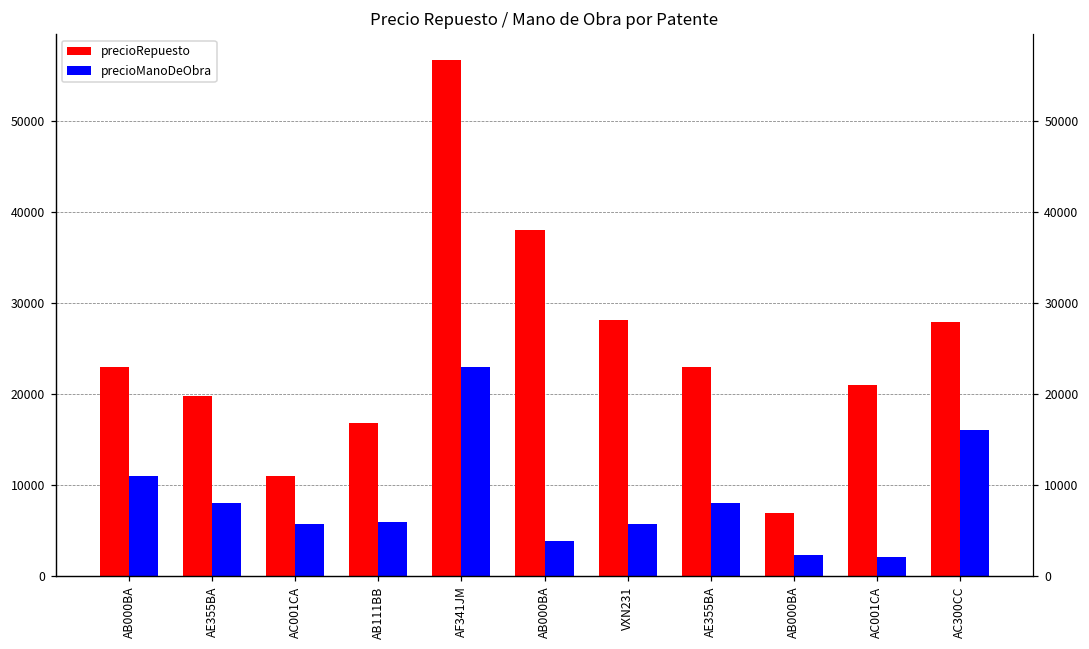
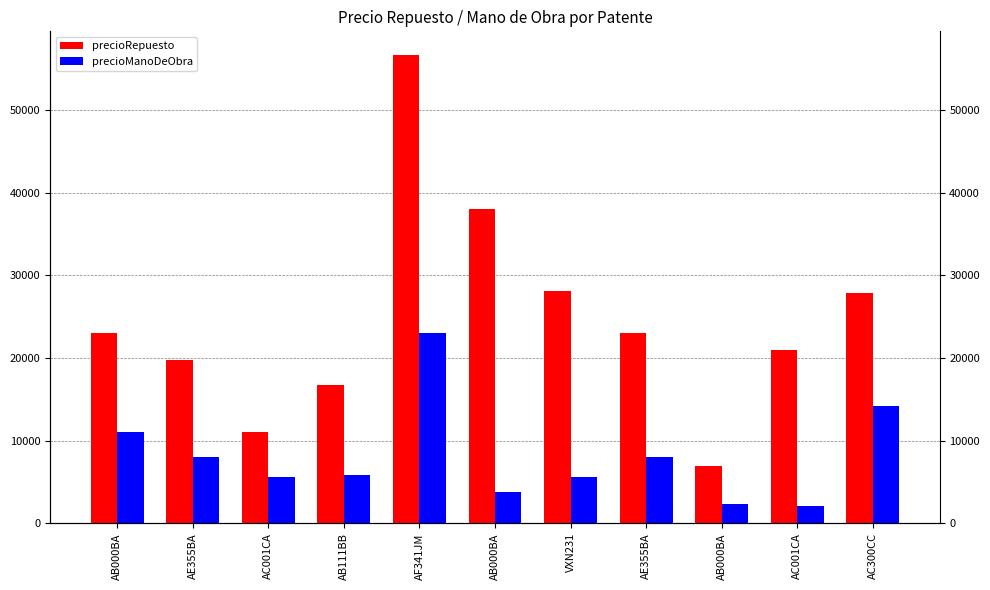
  {
    "precioRepuesto": {
      "AB111BB": 17000,
      "AF341JM": 57000,
      "VXN231": 28000,
      "AC300CC": 28000
    },
    "precioManoDeObra": {
      "AB111BB": 6000,
      "AF341JM": 23000,
      "VXN231": 6000,
-     "AC300CC": 16000
+     "AC300CC": 14000
    }
  }
